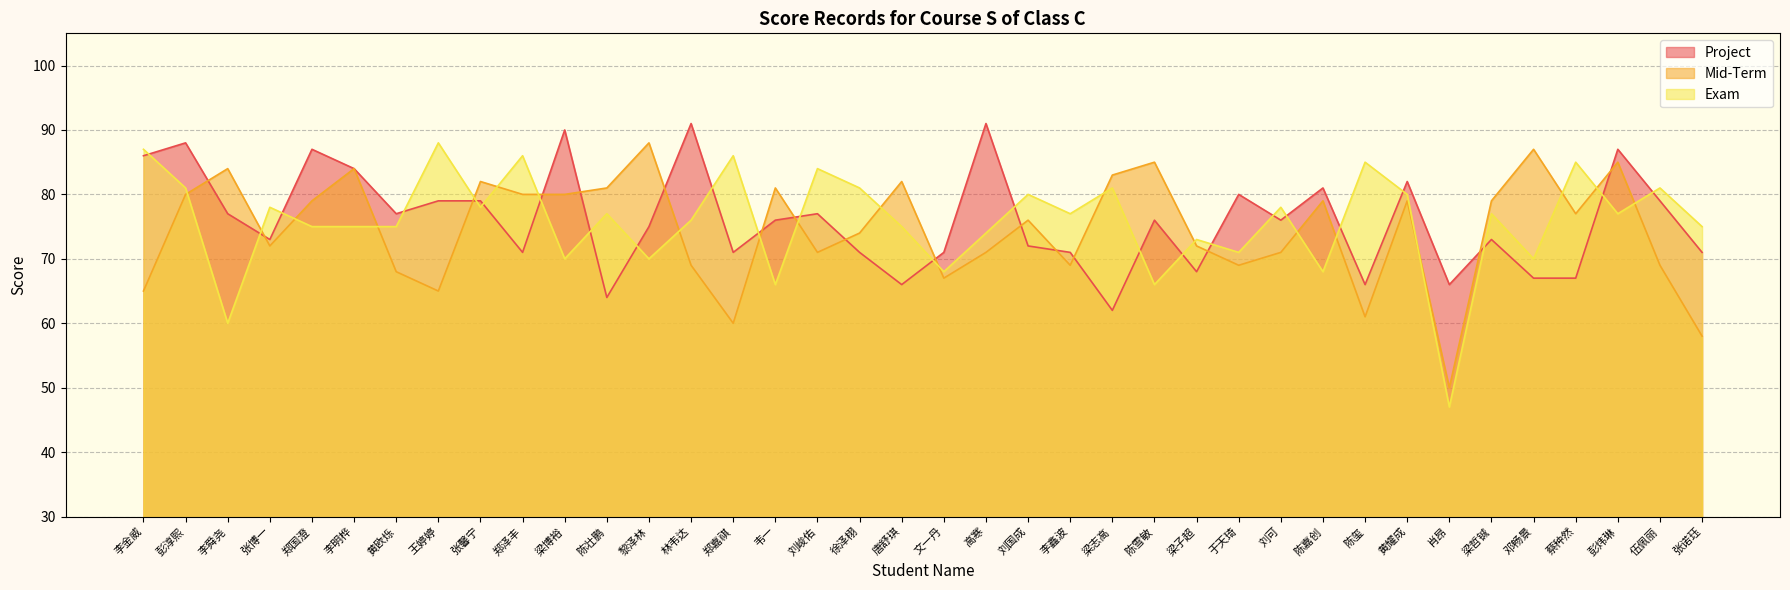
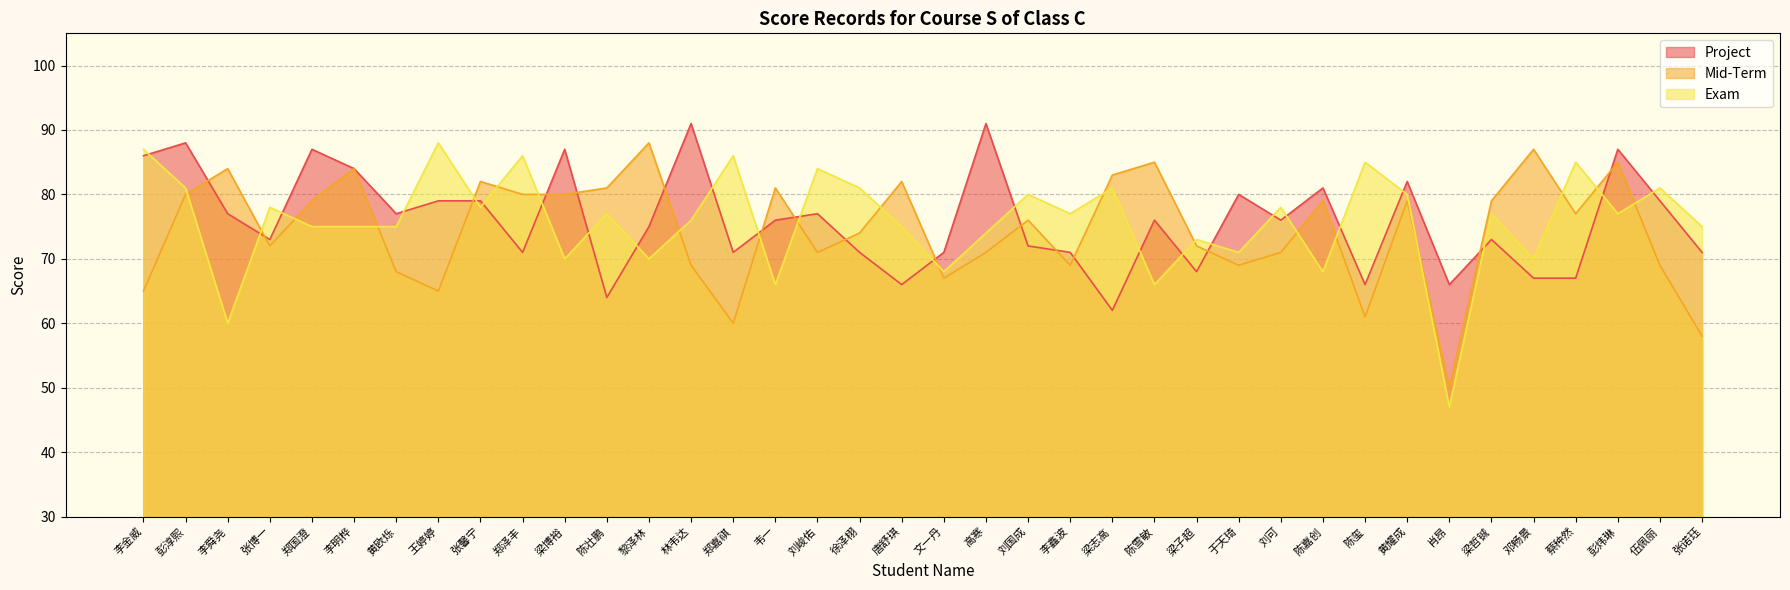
  {
    "Project": {
      "李金威": 86,
      "彭淳熙": 88,
      "李舜尧": 77,
      "张博一": 73,
      "郑国澄": 87,
      "黄欧烁": 77,
      "王婷婷": 79,
      "张馨宁": 79,
      "郑泽丰": 71,
-     "梁博裕": 90,
+     "梁博裕": 87,
      "陈壮鹏": 64,
      "黎泽林": 75,
      "林韦达": 91,
      "郑嘉祺": 71,
      "韦一": 76,
      "刘峻佑": 77,
      "徐泽栩": 71,
      "唐舒琪": 66,
      "文一丹": 71,
      "高寒": 91,
      "刘国成": 72,
      "李鑫波": 71,
      "梁志高": 62,
      "陈雪敏": 76,
      "梁子超": 68,
      "于天琦": 80,
      "刘可": 76,
      "陈嘉创": 81,
      "陈玺": 66,
      "黄耀成": 82,
      "肖昂": 66,
      "梁哲铖": 73,
      "邓畅景": 67,
      "蔡种然": 67,
      "彭炜琳": 87,
      "伍佩丽": 79,
      "张诺珏": 71
    }
  }
